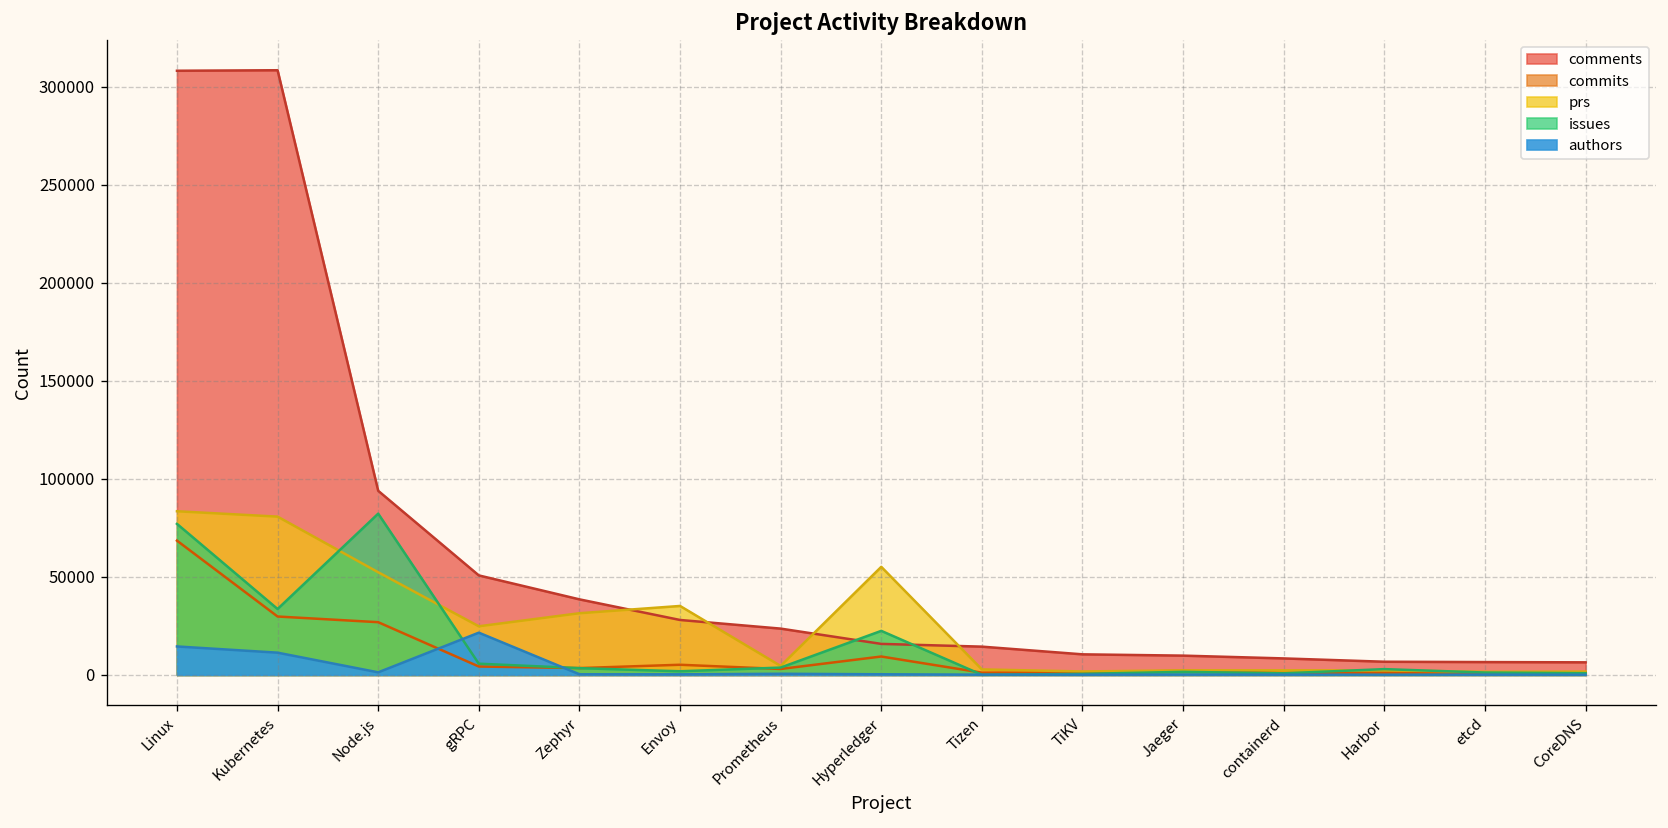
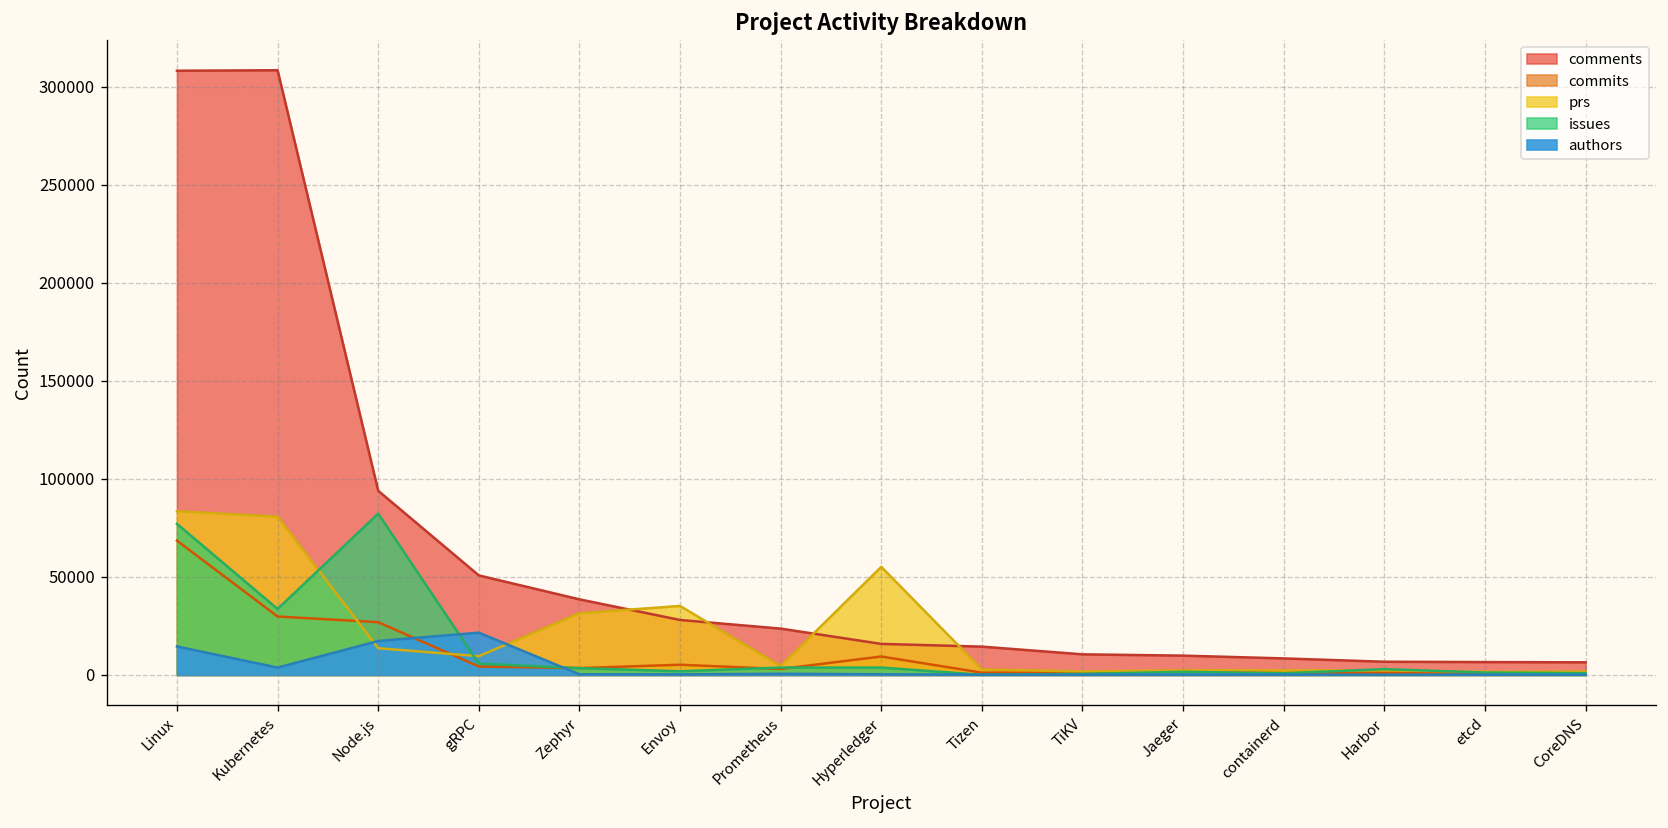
  {
    "prs": {
      "Linux": 83000,
      "Kubernetes": 81000,
-     "Node.js": 52000,
-     "gRPC": 25000,
+     "Node.js": 14000,
+     "gRPC": 10000,
      "Zephyr": 31000,
      "Envoy": 35000,
      "Hyperledger": 55000,
      "Tizen": 3000
    },
    "issues": {
      "Linux": 77000,
      "Kubernetes": 34000,
      "Node.js": 82000,
-     "Hyperledger": 22000
+     "Hyperledger": 4000
    },
    "authors": {
      "Linux": 15000,
-     "Kubernetes": 11000,
-     "Node.js": 1000,
+     "Kubernetes": 4000,
+     "Node.js": 17000,
      "gRPC": 22000,
      "Zephyr": 0,
      "Prometheus": 1000,
      "Hyperledger": 0
    }
  }
